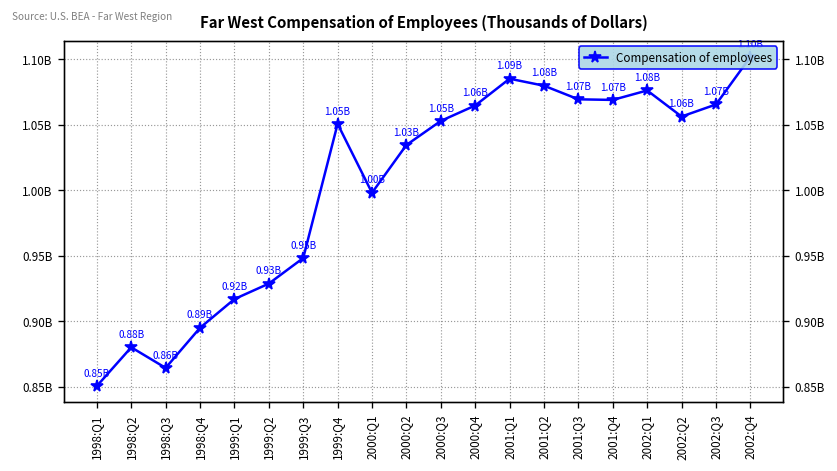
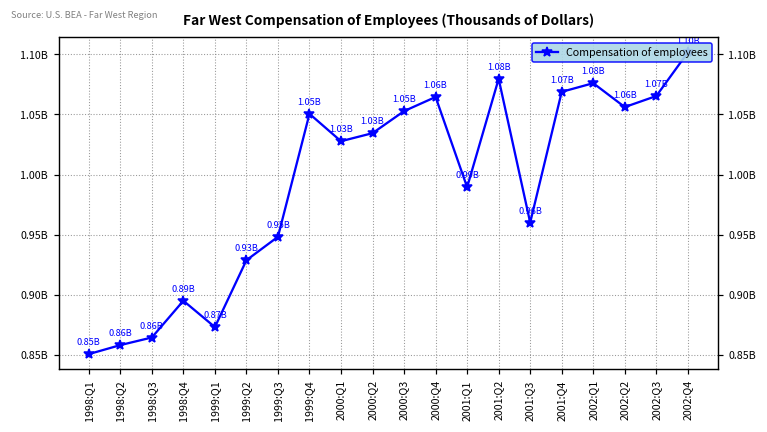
  {
    "1998:Q1": "0.85B",
-   "1998:Q2": "0.88B",
+   "1998:Q2": "0.86B",
    "1998:Q3": "0.86B",
    "1998:Q4": "0.89B",
-   "1999:Q1": "0.92B",
+   "1999:Q1": "0.87B",
    "1999:Q2": "0.93B",
    "1999:Q3": "0.95B",
    "1999:Q4": "1.05B",
-   "2000:Q1": "1.00B",
+   "2000:Q1": "1.03B",
    "2000:Q2": "1.03B",
    "2000:Q3": "1.05B",
    "2000:Q4": "1.06B",
-   "2001:Q1": "1.09B",
+   "2001:Q1": "0.99B",
    "2001:Q2": "1.08B",
-   "2001:Q3": "1.07B",
+   "2001:Q3": "0.96B",
    "2001:Q4": "1.07B",
    "2002:Q1": "1.08B",
    "2002:Q2": "1.06B",
    "2002:Q3": "1.07B"
  }
